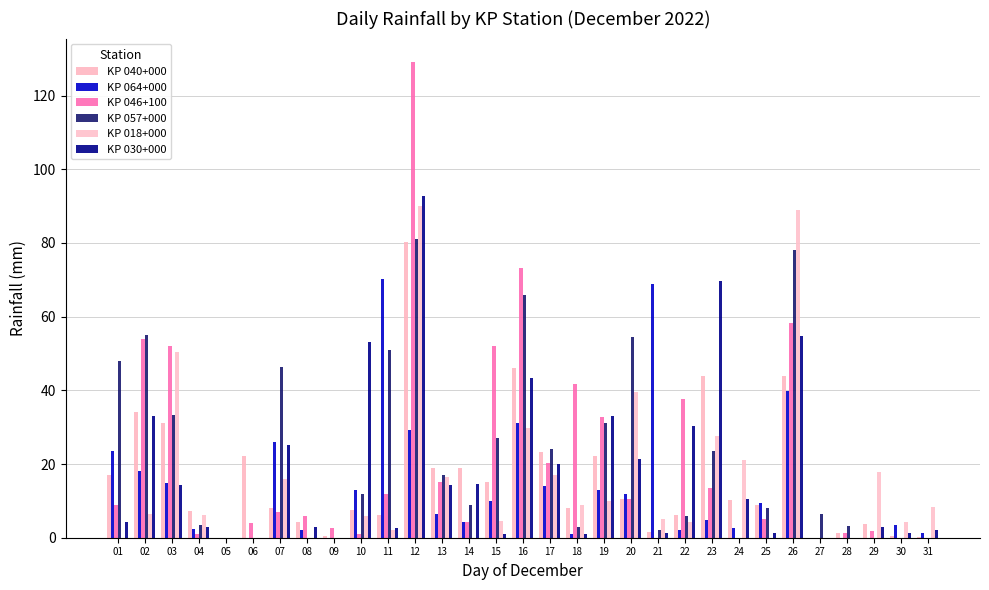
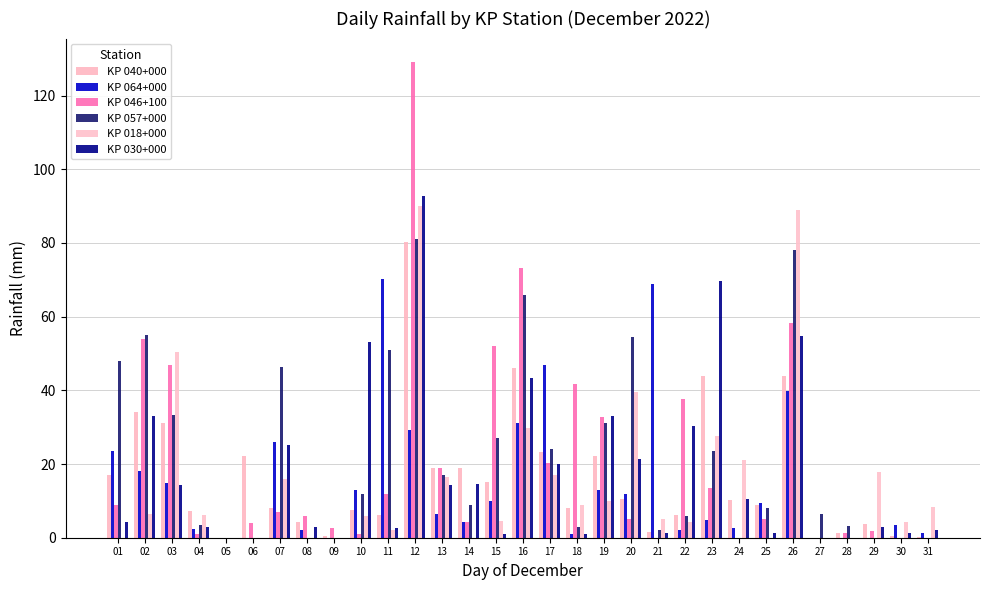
  {
    "KP 064+000": {
      "01": 23,
      "02": 18,
      "03": 15,
      "04": 2,
      "05": 0,
      "06": 0,
      "07": 26,
      "08": 2,
      "09": 0,
      "10": 13,
      "11": 70,
      "12": 29,
      "13": 7,
      "14": 4,
      "15": 10,
      "16": 31,
-     "17": 14,
+     "17": 47,
      "18": 1,
      "19": 13,
      "20": 12,
      "21": 69,
      "22": 2,
      "23": 5,
      "24": 3,
      "25": 9,
      "26": 40,
      "27": 0,
      "28": 0,
      "29": 0,
      "30": 3,
      "31": 1
    },
    "KP 046+100": {
      "01": 9,
      "02": 54,
-     "03": 52,
+     "03": 47,
      "04": 1,
      "05": 0,
      "06": 4,
      "07": 7,
      "08": 6,
      "09": 3,
      "10": 1,
      "11": 12,
      "12": 129,
-     "13": 15,
+     "13": 19,
      "14": 4,
      "15": 52,
      "16": 73,
      "17": 20,
      "18": 42,
      "19": 33,
-     "20": 10,
+     "20": 5,
      "21": 0,
      "22": 38,
      "23": 13,
      "24": 0,
      "25": 5,
      "26": 58,
      "27": 0,
      "28": 1,
      "29": 2,
      "30": 0,
      "31": 0
    }
  }
